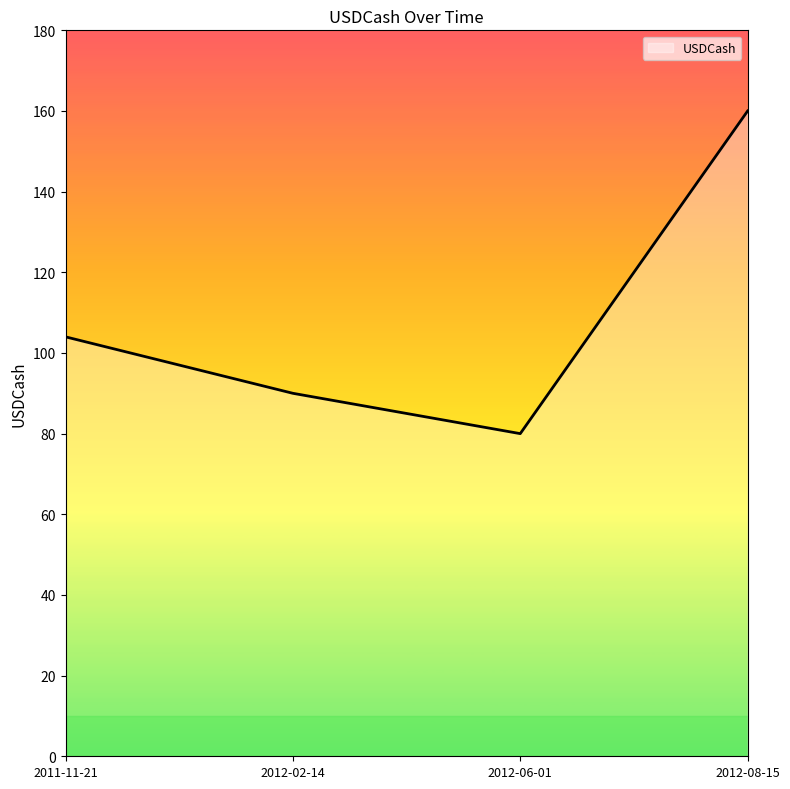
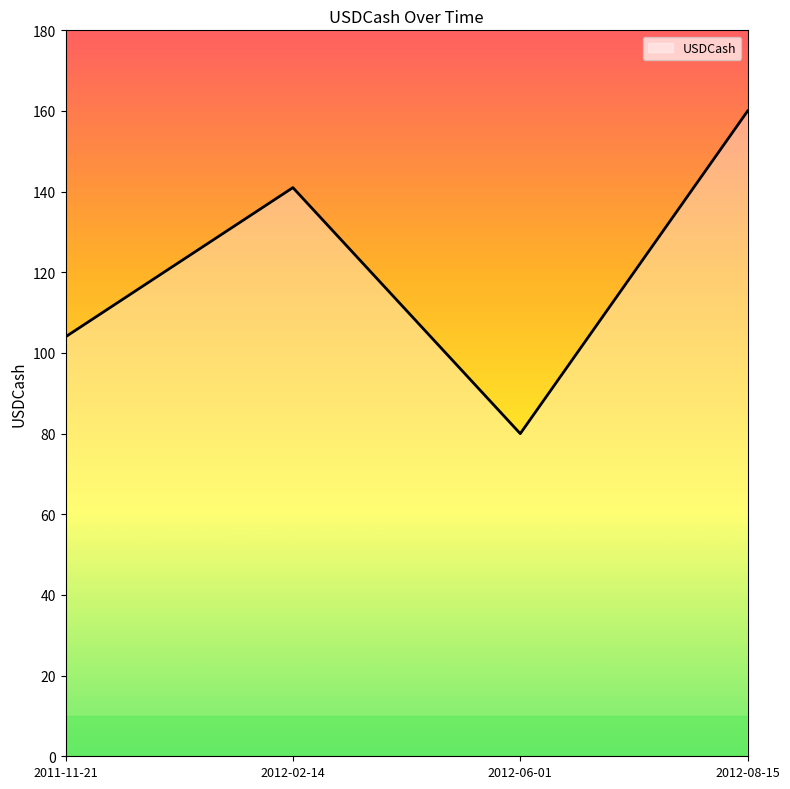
  {
    "2011-11-21": 104,
-   "2012-02-14": 90,
+   "2012-02-14": 141,
    "2012-06-01": 80,
    "2012-08-15": 160
  }
